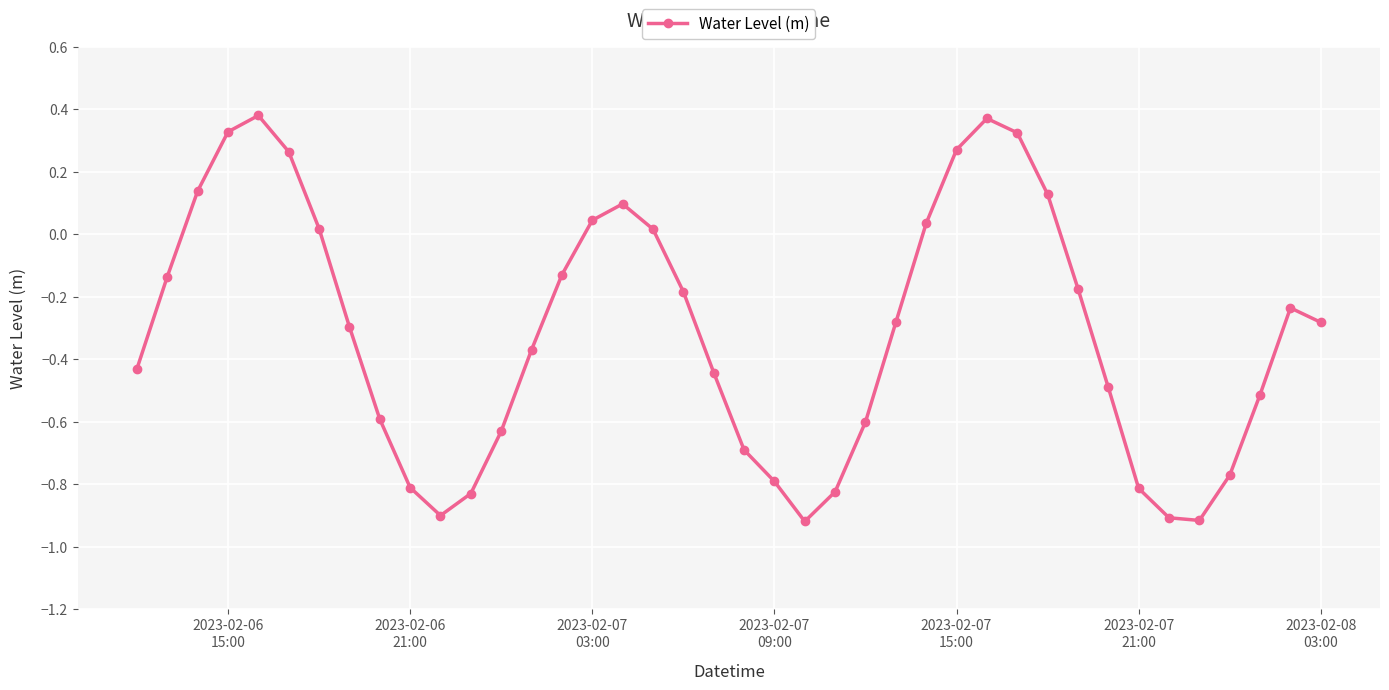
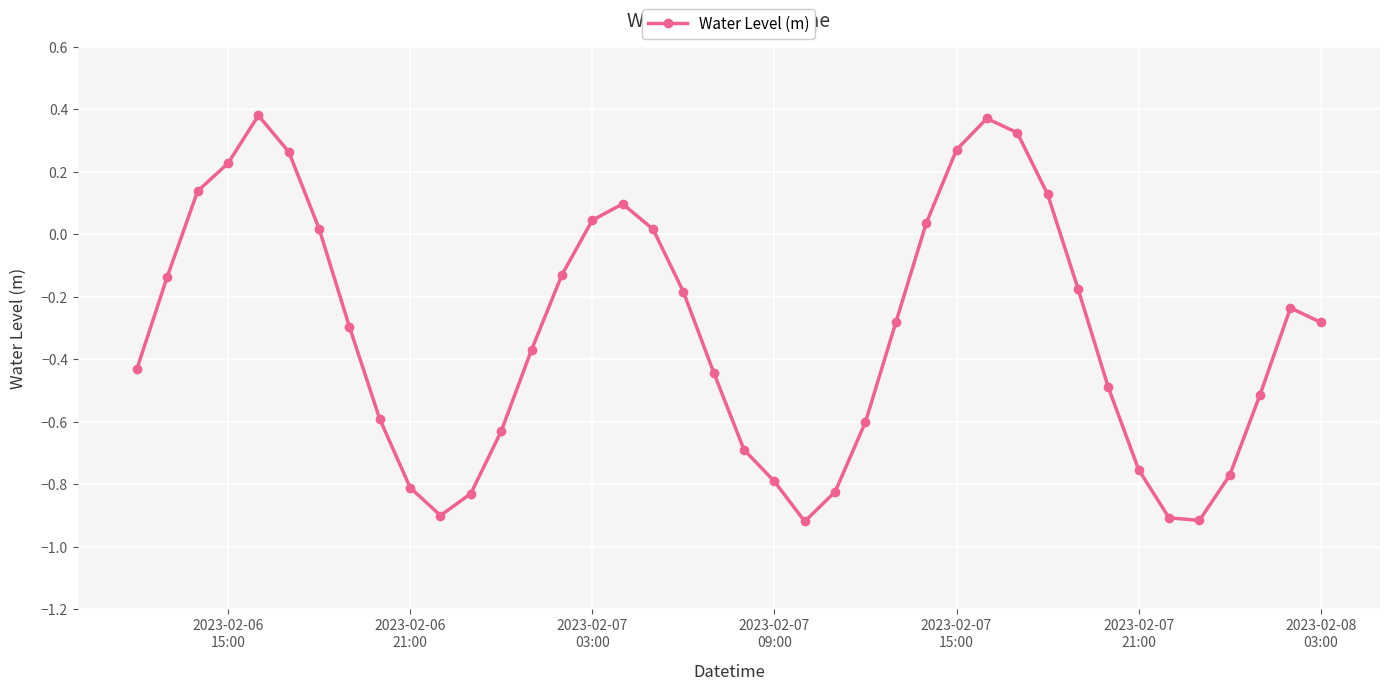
  {
-   "2023-02-06 15:00": 0.33,
+   "2023-02-06 15:00": 0.23,
    "2023-02-06 21:00": -0.81,
    "2023-02-07 03:00": 0.04,
    "2023-02-07 09:00": -0.79,
    "2023-02-07 15:00": 0.27,
-   "2023-02-07 21:00": -0.81,
+   "2023-02-07 21:00": -0.75,
    "2023-02-08 03:00": -0.28
  }
